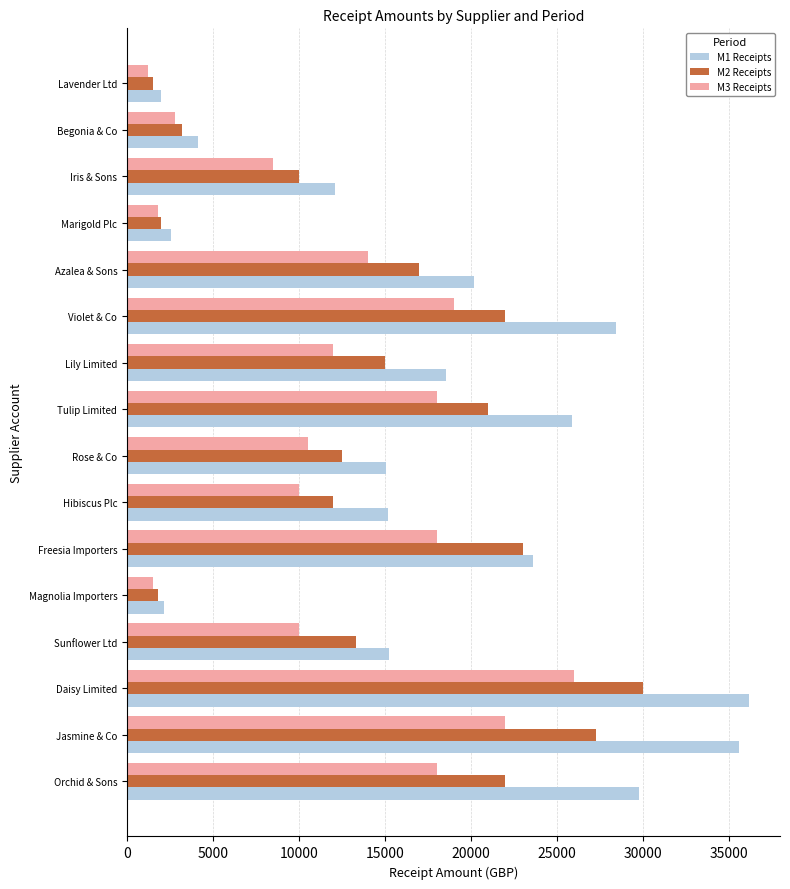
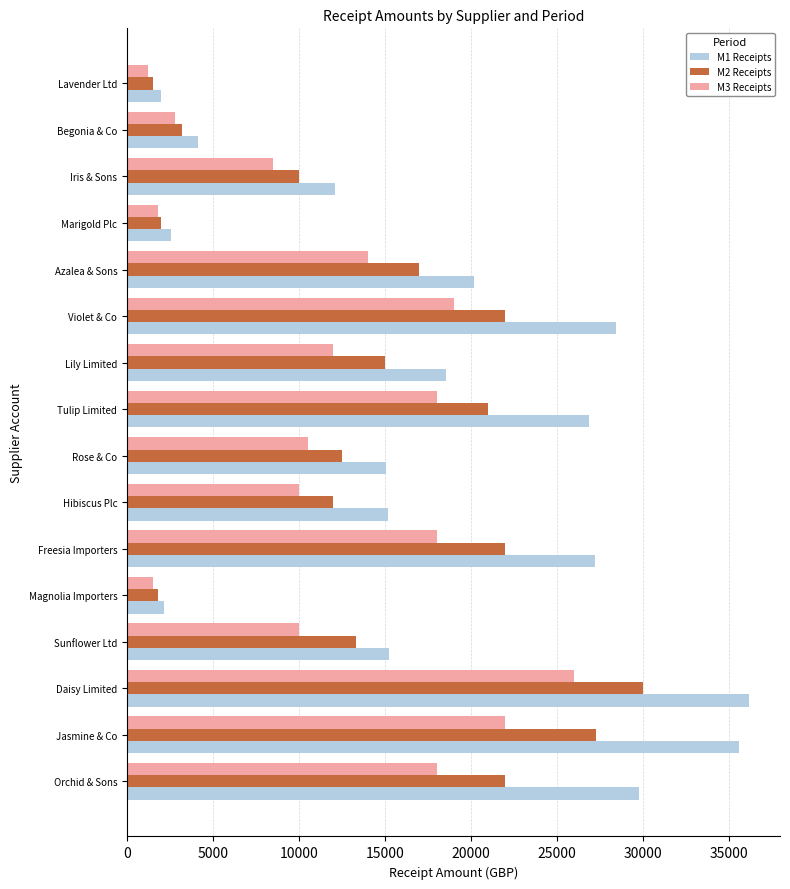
  {
    "M1 Receipts": {
      "Lavender Ltd": 2000,
      "Begonia & Co": 4100,
      "Iris & Sons": 12100,
      "Marigold Plc": 2500,
      "Azalea & Sons": 20200,
      "Violet & Co": 28400,
      "Lily Limited": 18600,
-     "Tulip Limited": 25900,
+     "Tulip Limited": 26900,
      "Rose & Co": 15100,
      "Hibiscus Plc": 15200,
-     "Freesia Importers": 23600,
+     "Freesia Importers": 27200,
      "Magnolia Importers": 2200,
      "Sunflower Ltd": 15300,
      "Daisy Limited": 36200,
      "Jasmine & Co": 35600,
      "Orchid & Sons": 29700
    },
    "M2 Receipts": {
      "Lavender Ltd": 1500,
      "Begonia & Co": 3200,
      "Iris & Sons": 10000,
      "Marigold Plc": 2000,
      "Azalea & Sons": 17000,
      "Violet & Co": 22000,
      "Lily Limited": 15000,
      "Tulip Limited": 21000,
      "Rose & Co": 12500,
      "Hibiscus Plc": 12000,
-     "Freesia Importers": 23000,
+     "Freesia Importers": 22000,
      "Magnolia Importers": 1800,
      "Sunflower Ltd": 13300,
      "Daisy Limited": 30000,
      "Jasmine & Co": 27300,
      "Orchid & Sons": 22000
    },
    "M3 Receipts": {
      "Lavender Ltd": 1200,
      "Begonia & Co": 2800,
      "Iris & Sons": 8500,
      "Marigold Plc": 1800,
      "Azalea & Sons": 14000,
      "Violet & Co": 19000,
      "Lily Limited": 12000,
      "Tulip Limited": 18000,
      "Rose & Co": 10500,
      "Hibiscus Plc": 10000,
      "Freesia Importers": 18000,
      "Magnolia Importers": 1500,
      "Sunflower Ltd": 10000,
      "Daisy Limited": 26000,
      "Jasmine & Co": 22000,
      "Orchid & Sons": 18000
    }
  }
